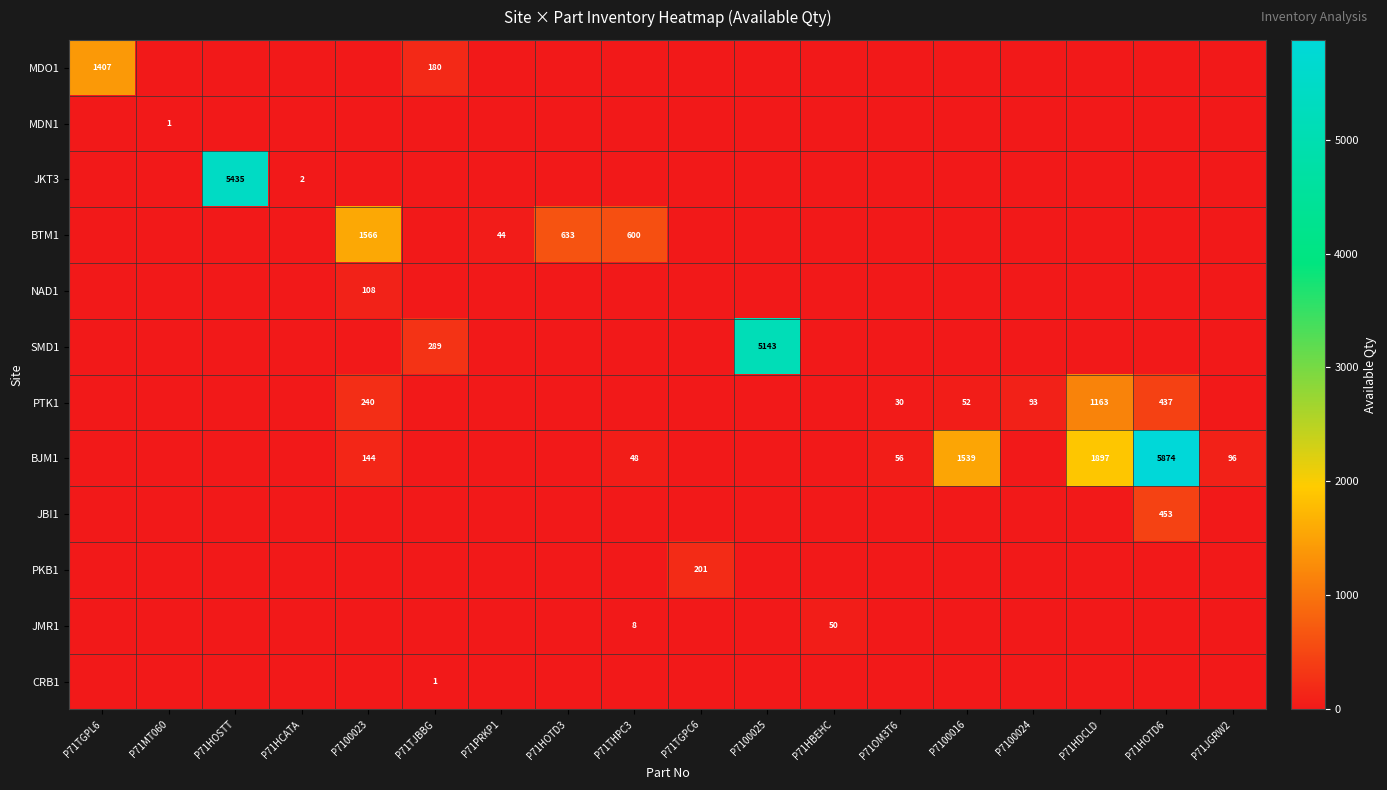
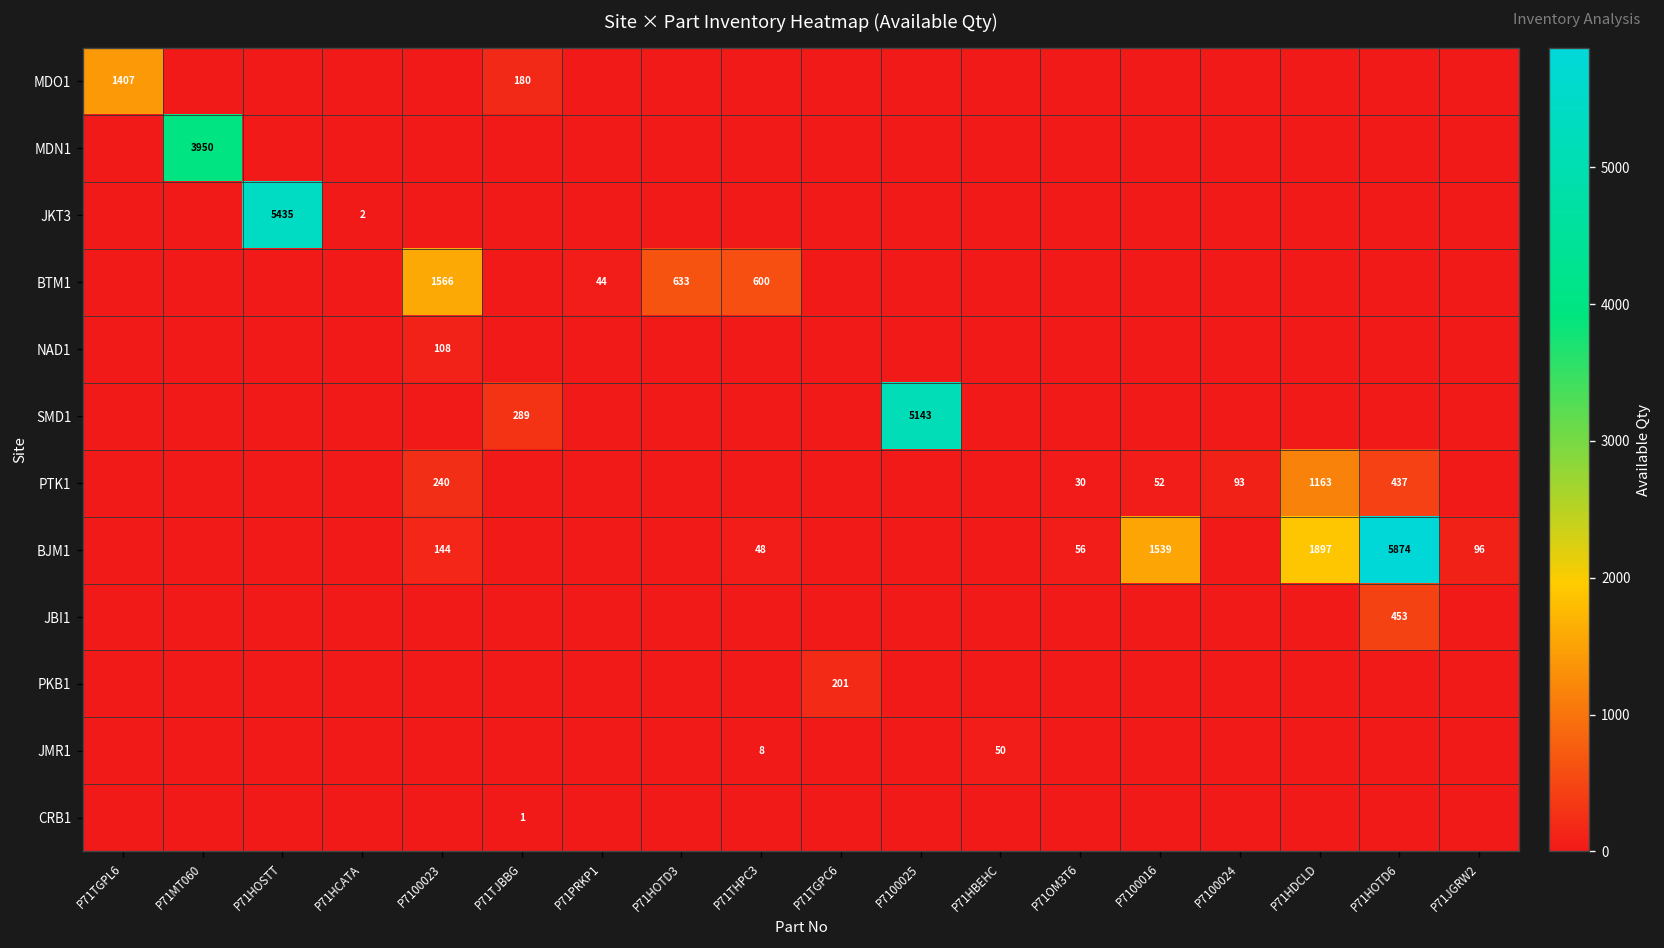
  {
    "MDO1": {
      "P71TGPL6": 1407,
      "P71TJBBG": 180
    },
    "MDN1": {
-     "P71MT060": 1
+     "P71MT060": 3950
    },
    "JKT3": {
      "P71HOSTT": 5435,
      "P71HCATA": 2
    },
    "BTM1": {
      "P7100023": 1566,
      "P71PRKP1": 44,
      "P71HOTD3": 633,
      "P71THPC3": 600
    },
    "NAD1": {
      "P7100023": 108
    },
    "SMD1": {
      "P71TJBBG": 289,
      "P7100025": 5143
    },
    "PTK1": {
      "P7100023": 240,
      "P71OM3T6": 30,
      "P7100016": 52,
      "P7100024": 93,
      "P71HDCLD": 1163,
      "P71HOTD6": 437
    },
    "BJM1": {
      "P7100023": 144,
      "P71THPC3": 48,
      "P71OM3T6": 56,
      "P7100016": 1539,
      "P71HDCLD": 1897,
      "P71HOTD6": 5874,
      "P71JGRW2": 96
    },
    "JBI1": {
      "P71HOTD6": 453
    },
    "PKB1": {
      "P71TGPC6": 201
    },
    "JMR1": {
      "P71THPC3": 8,
      "P71HBEHC": 50
    },
    "CRB1": {
      "P71TJBBG": 1
    }
  }
